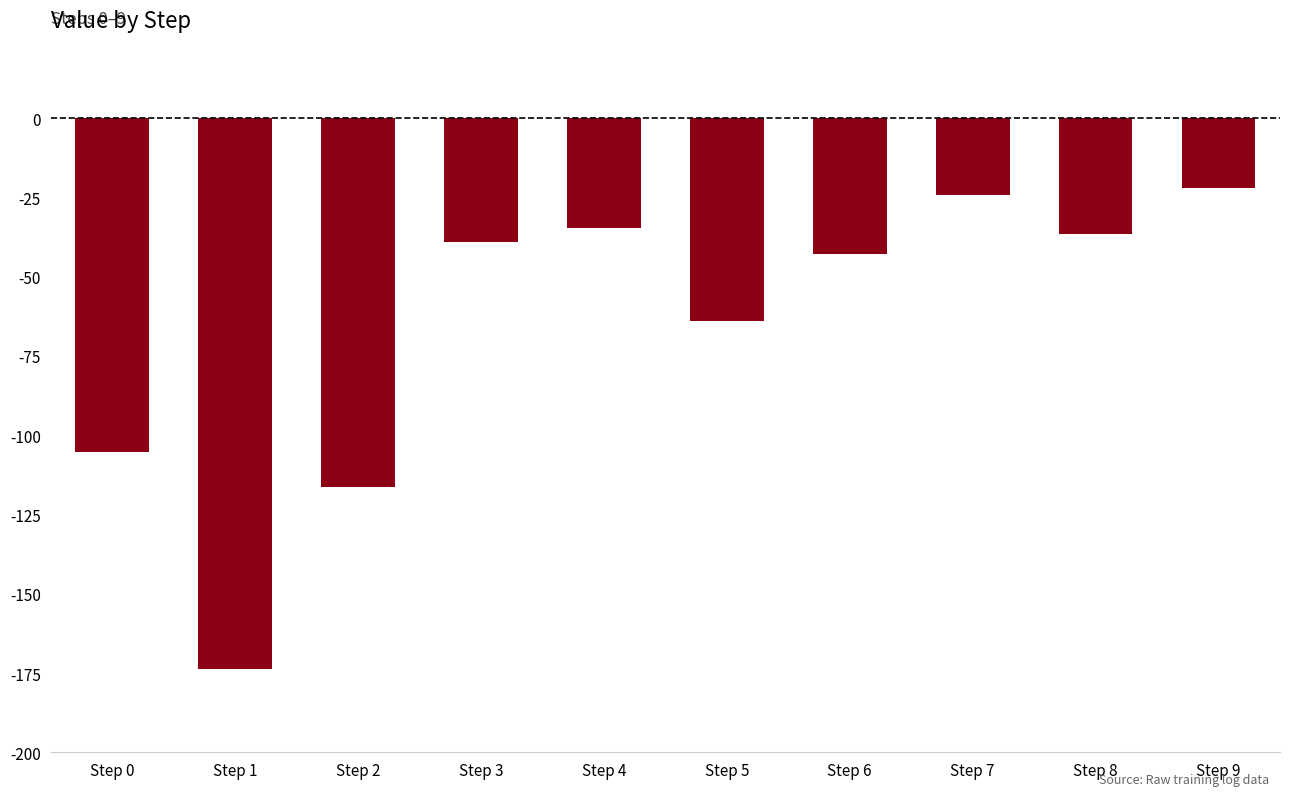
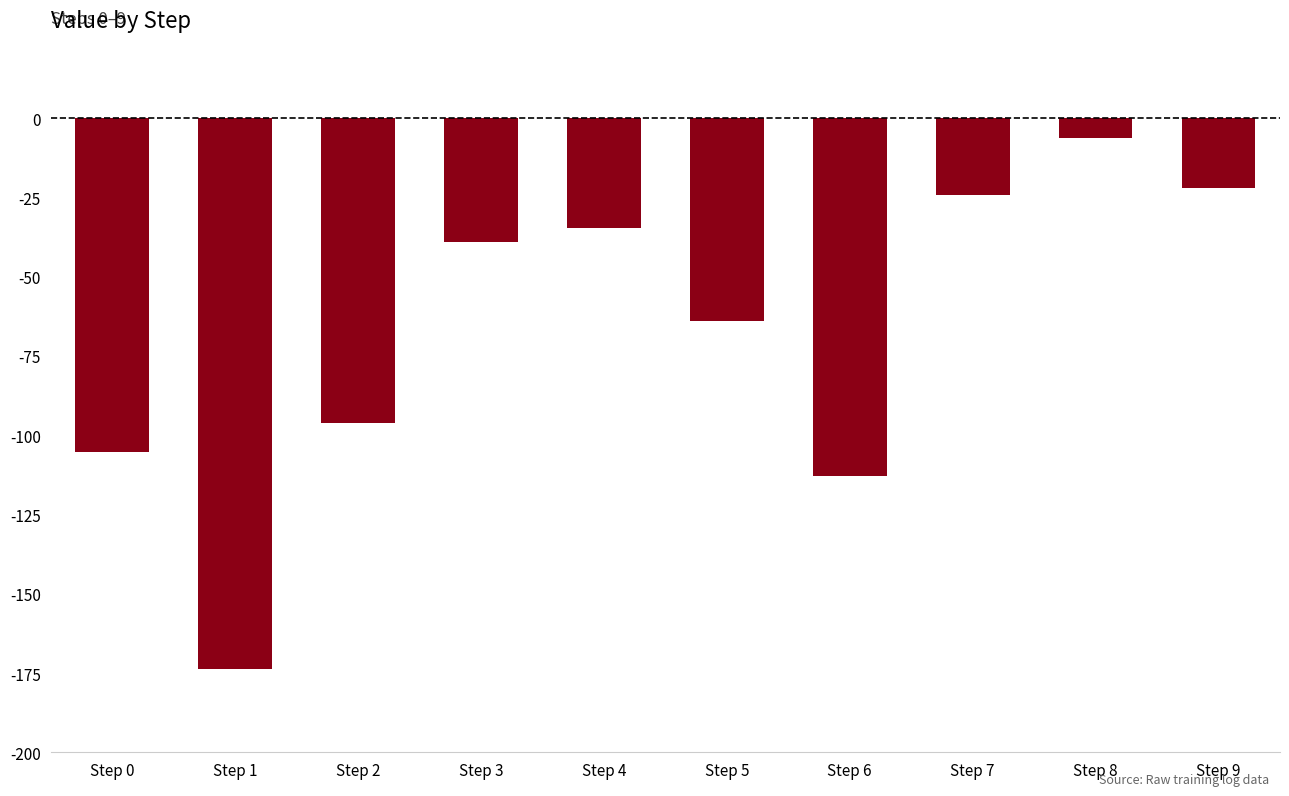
  {
    "Step 0": -105,
    "Step 1": -174,
-   "Step 2": -116,
+   "Step 2": -96,
    "Step 3": -39,
    "Step 4": -35,
    "Step 5": -64,
-   "Step 6": -43,
+   "Step 6": -113,
    "Step 7": -24,
-   "Step 8": -37,
+   "Step 8": -6,
    "Step 9": -22
  }
